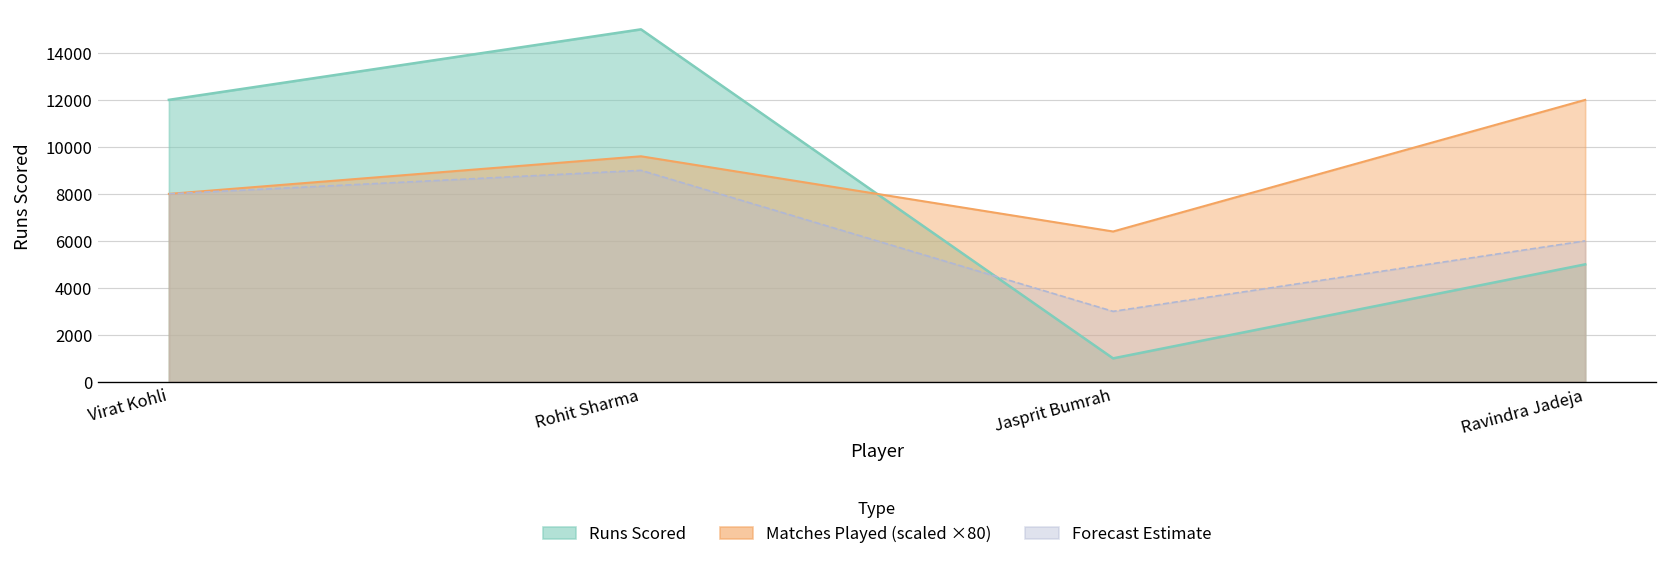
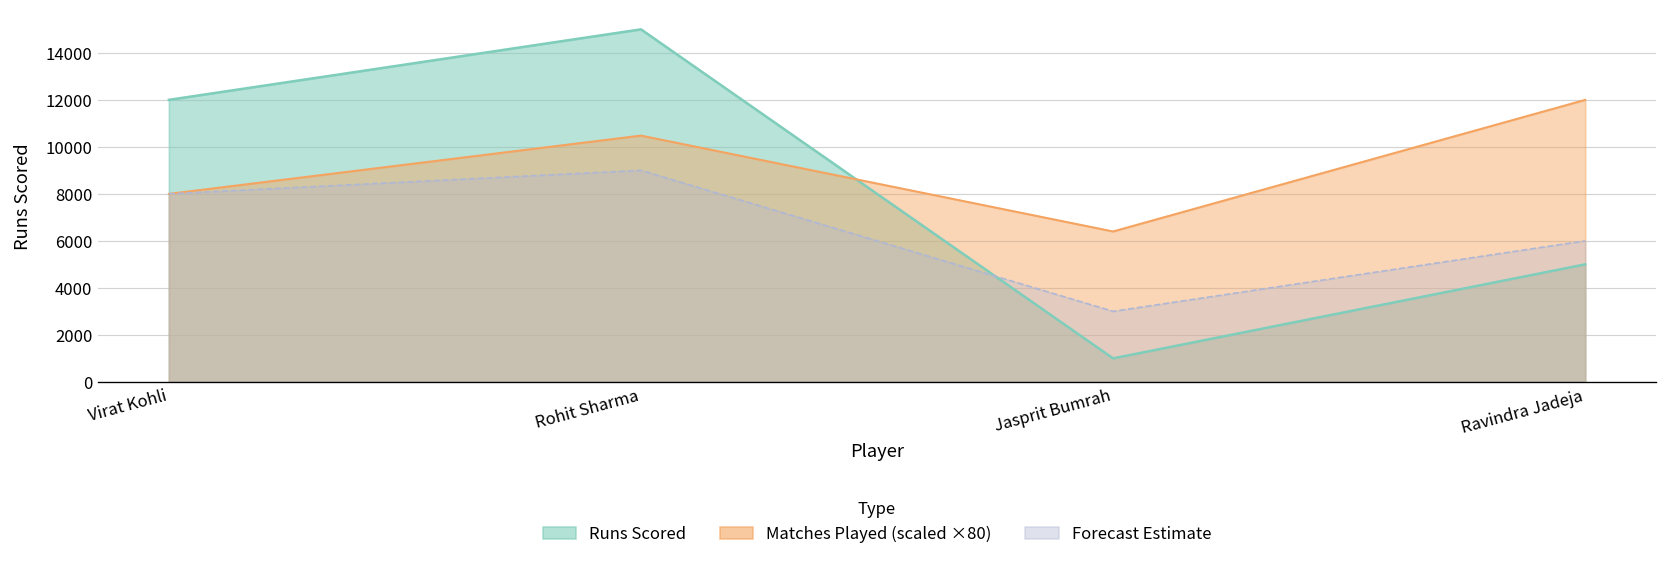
  {
    "Matches Played (scaled ×80)": {
-     "Rohit Sharma": 9600,
+     "Rohit Sharma": 10500,
      "Jasprit Bumrah": 6400,
      "Ravindra Jadeja": 12000
    }
  }
